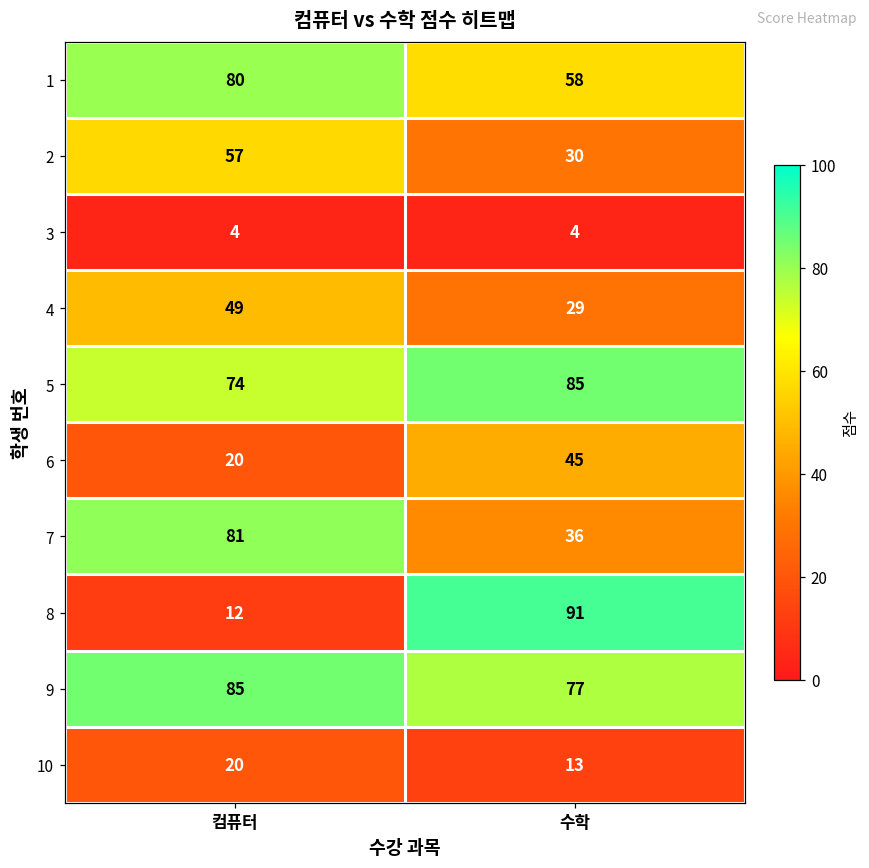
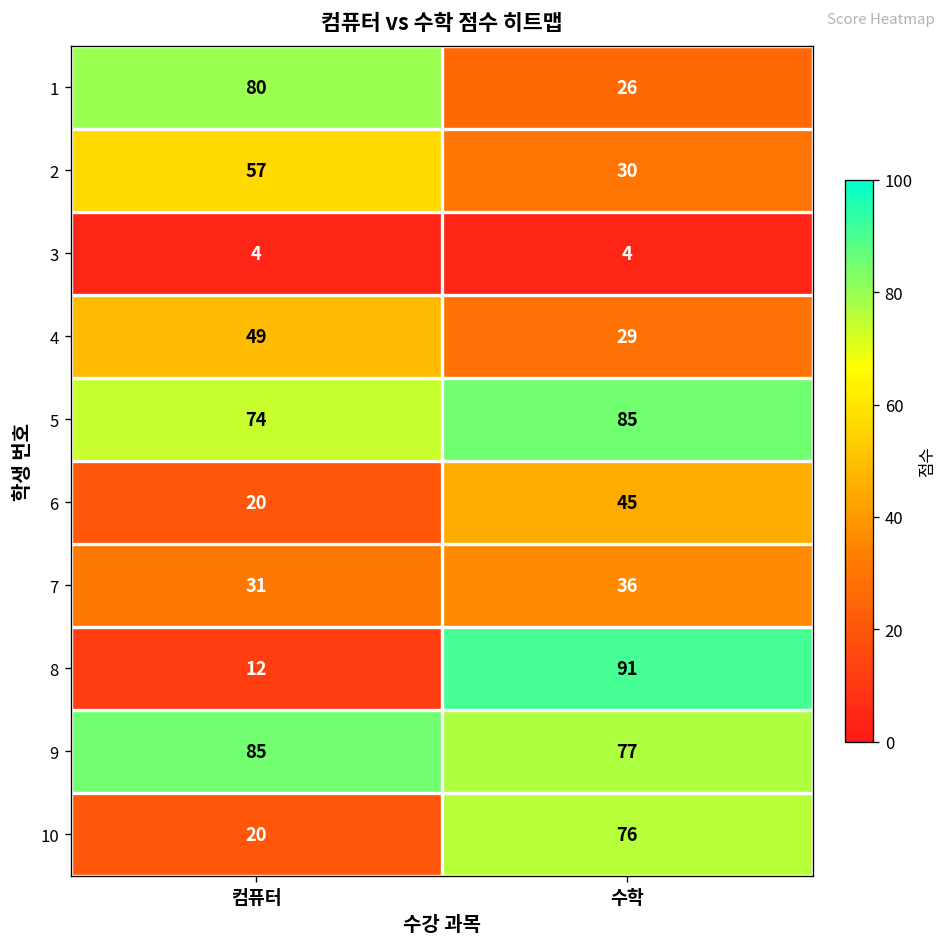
  {
    "1": {
      "컴퓨터": 80,
-     "수학": 58
+     "수학": 26
    },
    "2": {
      "컴퓨터": 57,
      "수학": 30
    },
    "3": {
      "컴퓨터": 4,
      "수학": 4
    },
    "4": {
      "컴퓨터": 49,
      "수학": 29
    },
    "5": {
      "컴퓨터": 74,
      "수학": 85
    },
    "6": {
      "컴퓨터": 20,
      "수학": 45
    },
    "7": {
-     "컴퓨터": 81,
+     "컴퓨터": 31,
      "수학": 36
    },
    "8": {
      "컴퓨터": 12,
      "수학": 91
    },
    "9": {
      "컴퓨터": 85,
      "수학": 77
    },
    "10": {
      "컴퓨터": 20,
-     "수학": 13
+     "수학": 76
    }
  }
